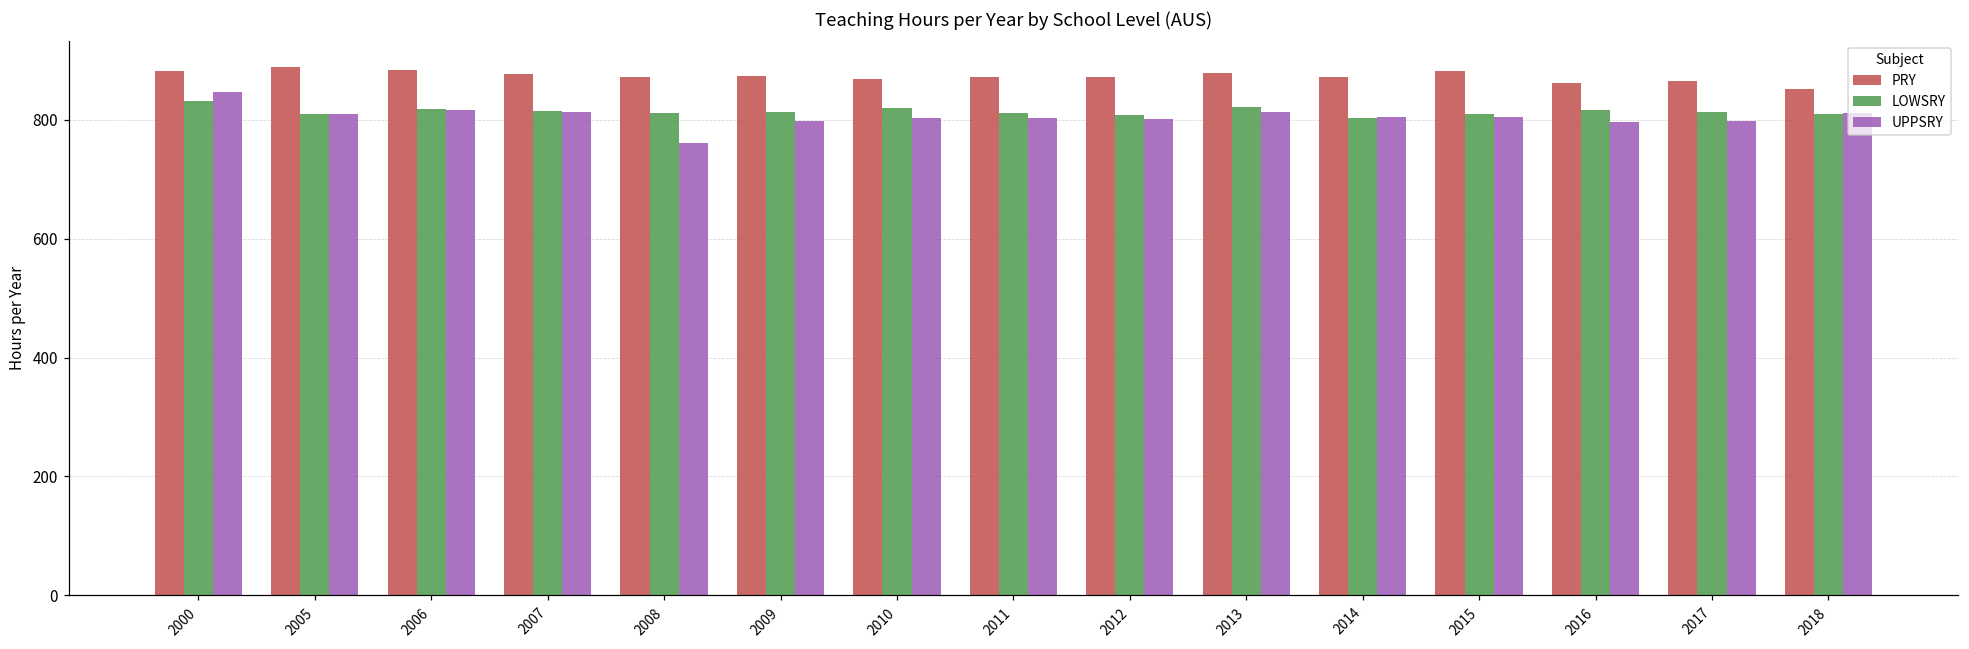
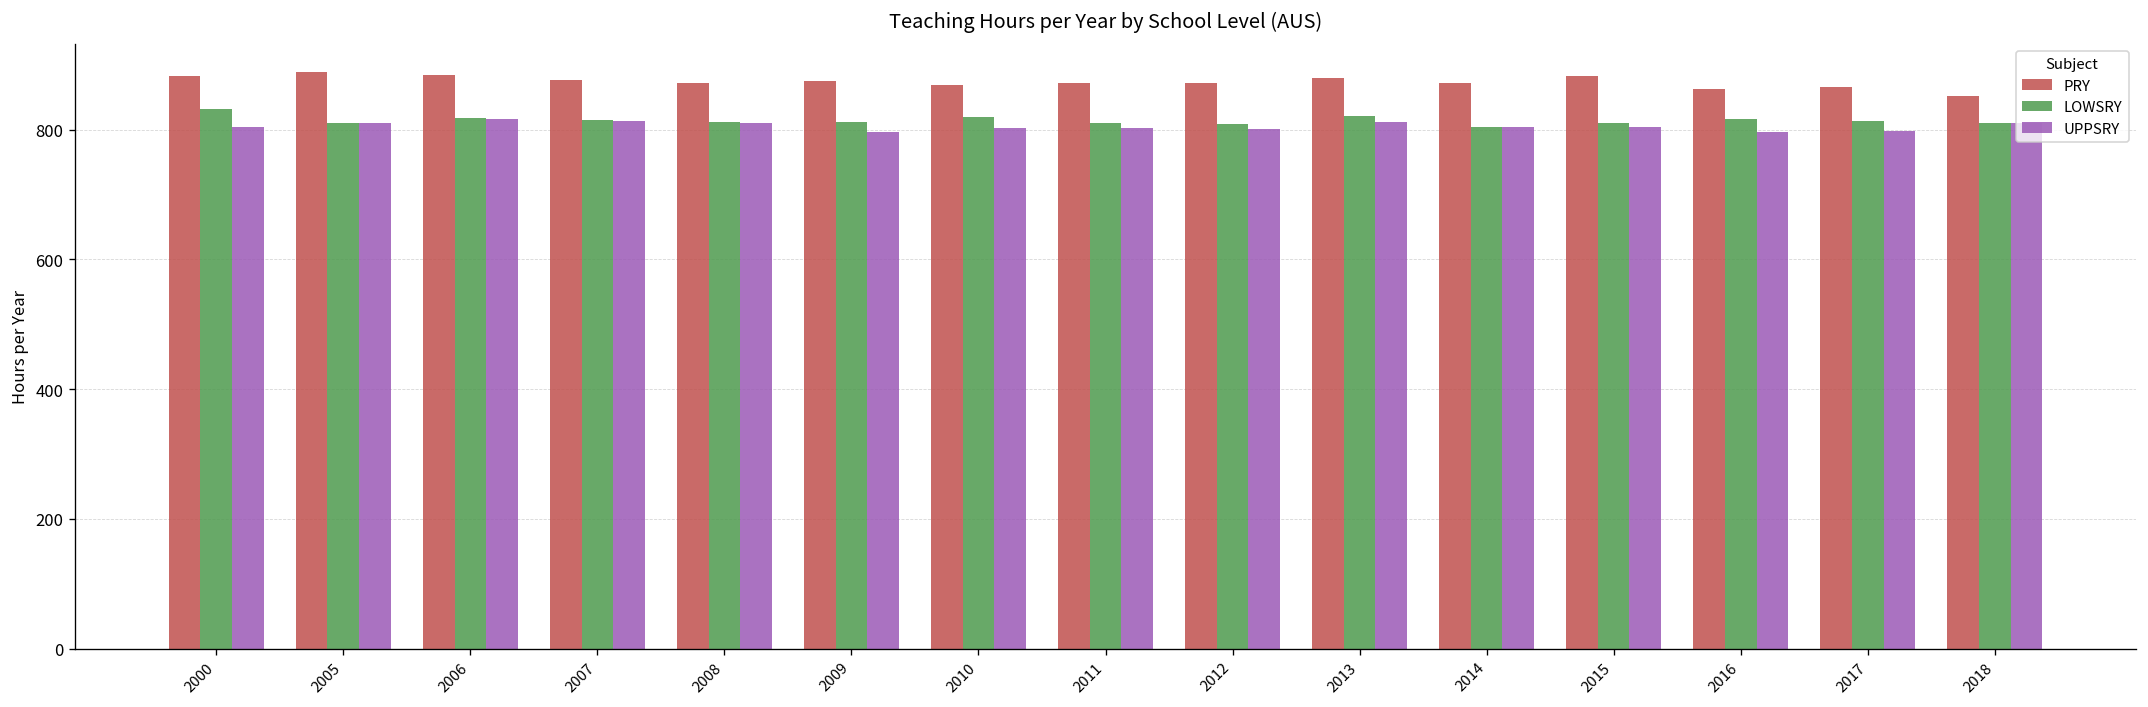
  {
    "PRY": {
      "2000": 880,
      "2005": 890,
      "2006": 880,
      "2007": 880,
      "2008": 870,
      "2009": 870,
      "2010": 870,
      "2011": 870,
      "2012": 870,
      "2013": 880,
      "2014": 870,
      "2015": 880,
      "2016": 860,
      "2017": 870,
      "2018": 850
    },
    "LOWSRY": {
      "2000": 830,
      "2005": 810,
      "2006": 820,
      "2007": 810,
      "2008": 810,
      "2009": 810,
      "2010": 820,
      "2011": 810,
      "2012": 810,
      "2013": 820,
      "2014": 800,
      "2015": 810,
      "2016": 820,
      "2017": 810,
      "2018": 810
    },
    "UPPSRY": {
-     "2000": 850,
+     "2000": 800,
      "2005": 810,
      "2006": 820,
      "2007": 810,
-     "2008": 760,
+     "2008": 810,
      "2009": 800,
      "2010": 800,
      "2011": 800,
      "2012": 800,
      "2013": 810,
      "2014": 800,
      "2015": 800,
      "2016": 800,
      "2017": 800
    }
  }
